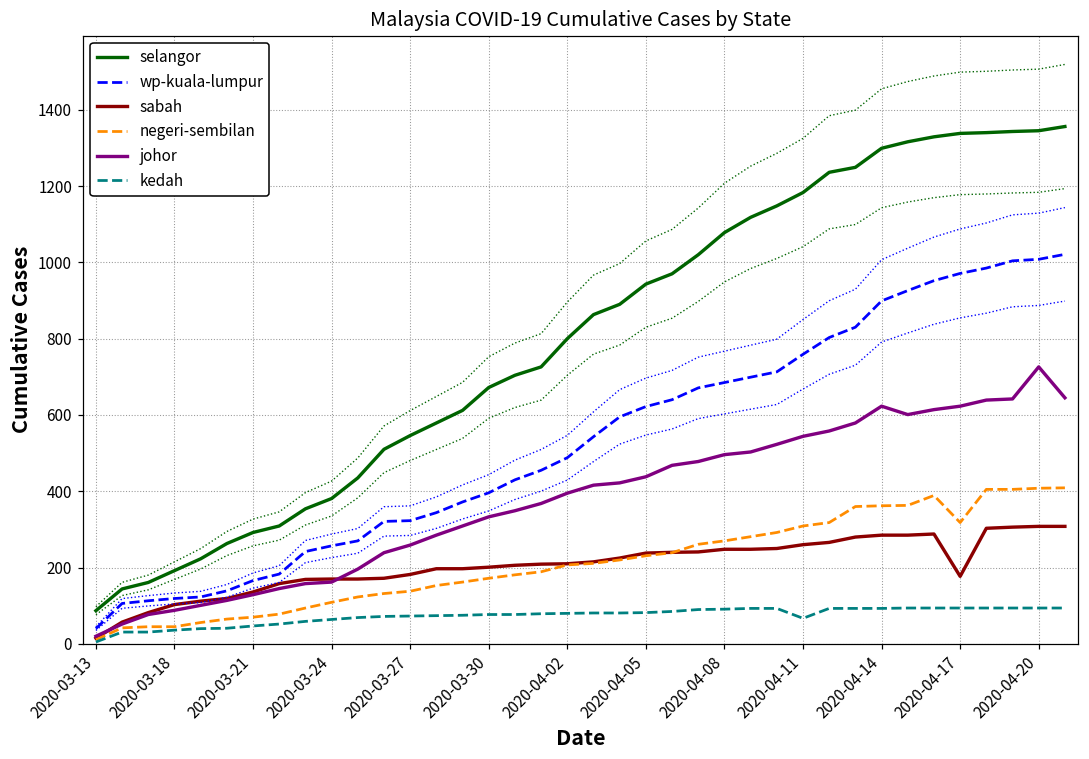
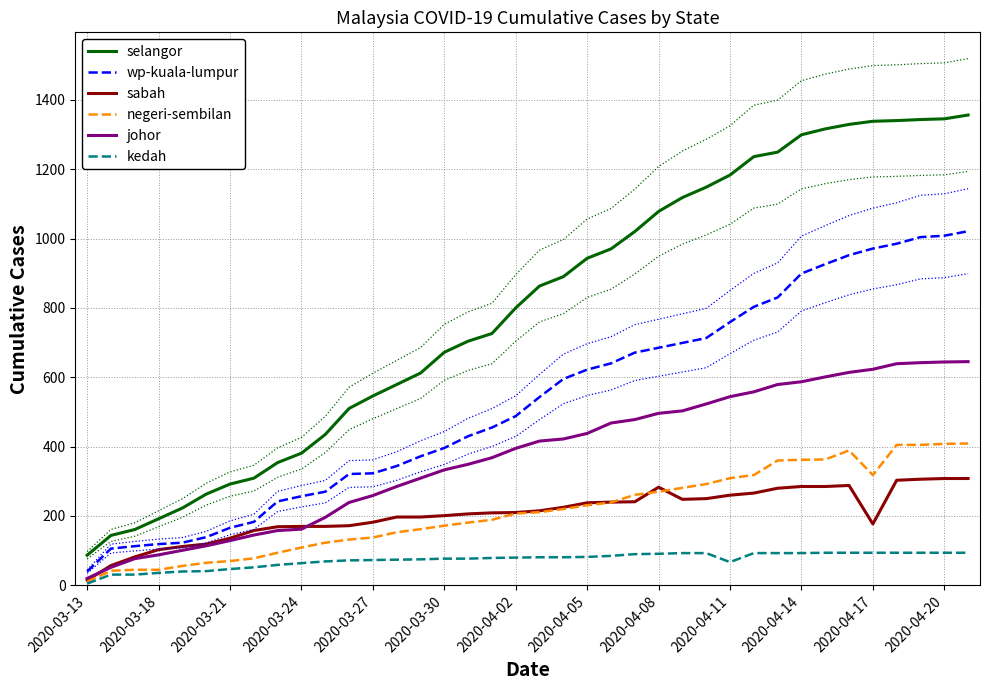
  {
    "sabah": {
      "2020-03-24": 170,
      "2020-03-27": 180,
      "2020-03-30": 200,
-     "2020-04-08": 250,
+     "2020-04-08": 280,
      "2020-04-11": 260,
      "2020-04-14": 290,
      "2020-04-17": 180,
      "2020-04-20": 310
    },
    "negeri-sembilan": {
      "2020-03-18": 50,
      "2020-03-21": 70,
      "2020-03-24": 110,
      "2020-03-27": 140,
      "2020-03-30": 170,
      "2020-04-08": 270,
      "2020-04-11": 310,
      "2020-04-14": 360,
      "2020-04-17": 320,
      "2020-04-20": 410
    },
    "johor": {
      "2020-03-18": 90,
      "2020-03-24": 160,
      "2020-03-27": 260,
      "2020-03-30": 330,
      "2020-04-02": 400,
      "2020-04-05": 440,
      "2020-04-08": 500,
      "2020-04-11": 540,
-     "2020-04-14": 620,
+     "2020-04-14": 590,
      "2020-04-17": 620,
-     "2020-04-20": 730
+     "2020-04-20": 640
    },
    "kedah": {
      "2020-03-18": 40,
      "2020-03-21": 50,
      "2020-03-24": 60,
      "2020-03-27": 70,
      "2020-03-30": 80,
      "2020-04-02": 80,
      "2020-04-05": 80,
      "2020-04-08": 90,
      "2020-04-11": 70,
      "2020-04-14": 90,
      "2020-04-17": 90,
      "2020-04-20": 90
    }
  }
